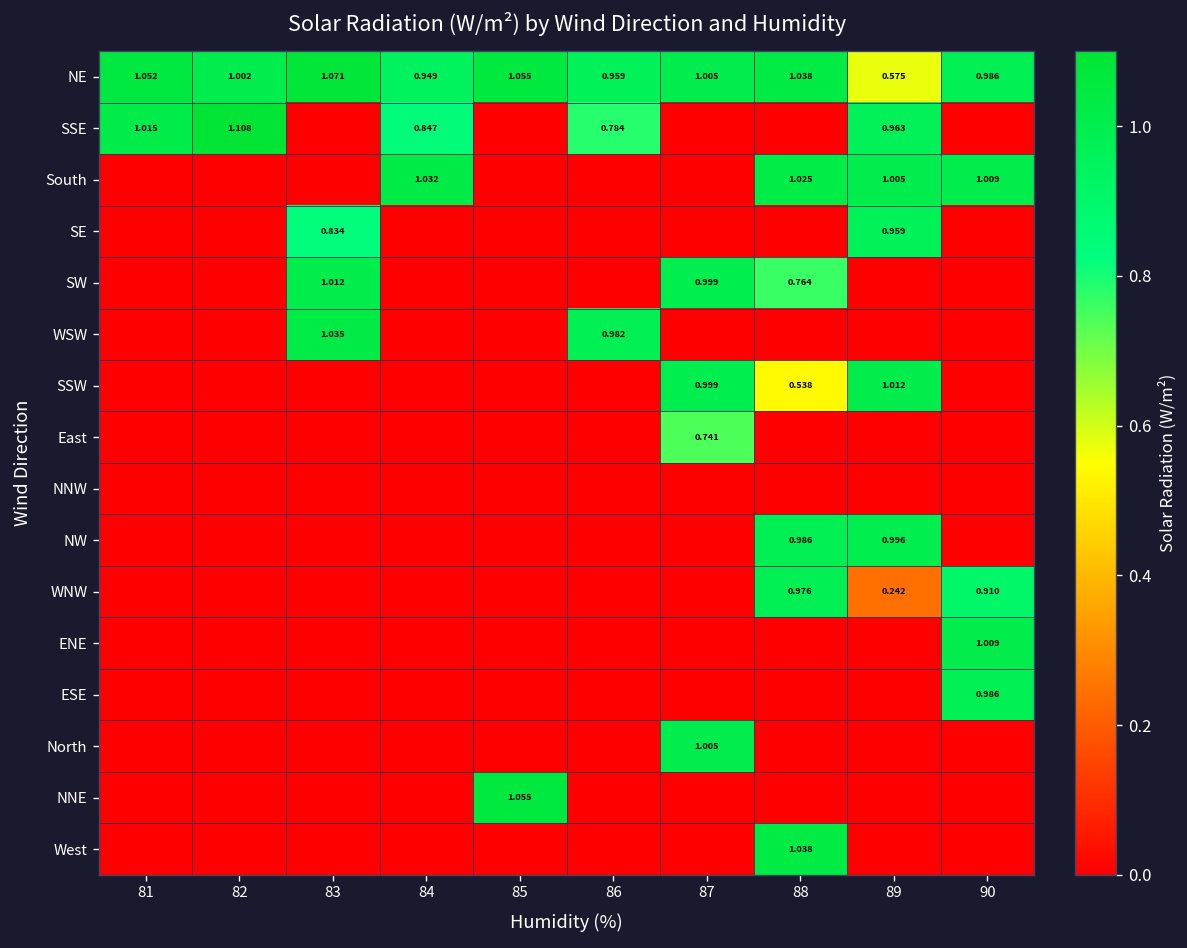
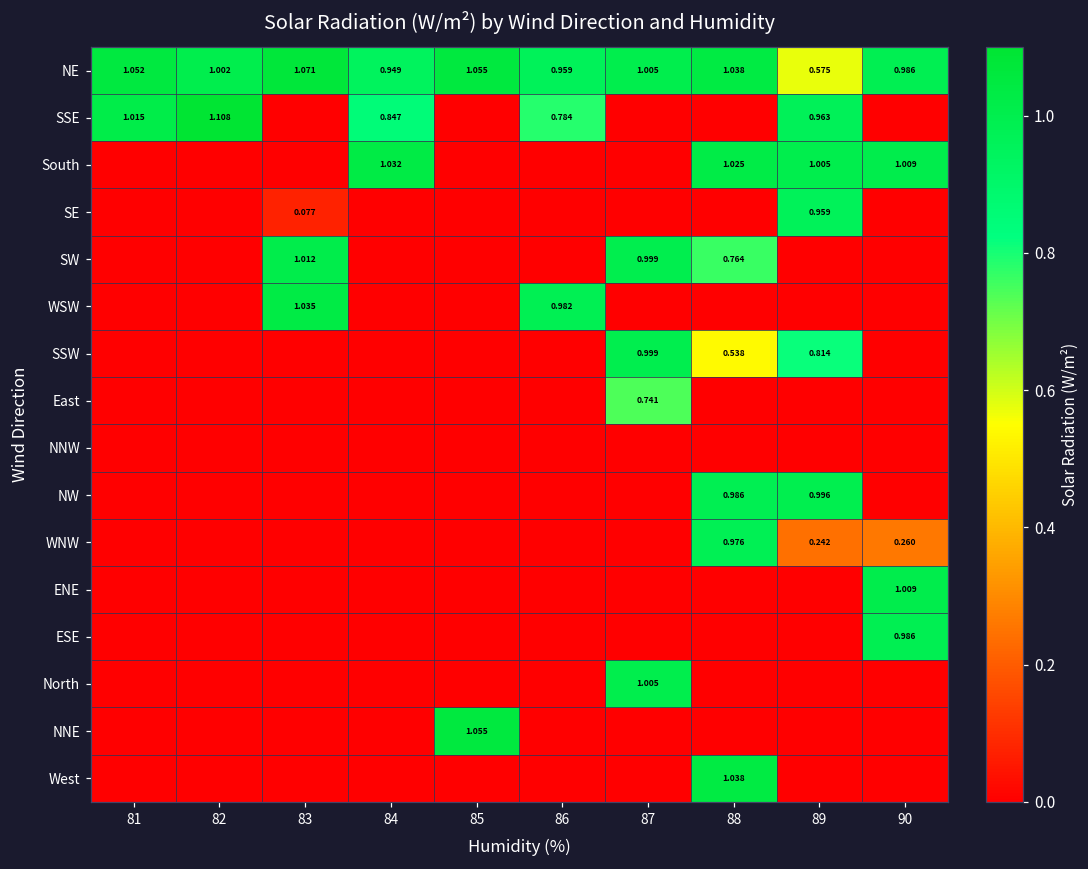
  {
    "NE": {
      "81": 1.052,
      "82": 1.002,
      "83": 1.071,
      "84": 0.949,
      "85": 1.055,
      "86": 0.959,
      "87": 1.005,
      "88": 1.038,
      "89": 0.575,
      "90": 0.986
    },
    "SSE": {
      "81": 1.015,
      "82": 1.108,
      "84": 0.847,
      "86": 0.784,
      "89": 0.963
    },
    "South": {
      "84": 1.032,
      "88": 1.025,
      "89": 1.005,
      "90": 1.009
    },
    "SE": {
-     "83": 0.834,
+     "83": 0.077,
      "89": 0.959
    },
    "SW": {
      "83": 1.012,
      "87": 0.999,
      "88": 0.764
    },
    "WSW": {
      "83": 1.035,
      "86": 0.982
    },
    "SSW": {
      "87": 0.999,
      "88": 0.538,
-     "89": 1.012
+     "89": 0.814
    },
    "East": {
      "87": 0.741
    },
    "NW": {
      "88": 0.986,
      "89": 0.996
    },
    "WNW": {
      "88": 0.976,
      "89": 0.242,
-     "90": 0.910
+     "90": 0.260
    },
    "ENE": {
      "90": 1.009
    },
    "ESE": {
      "90": 0.986
    },
    "North": {
      "87": 1.005
    },
    "NNE": {
      "85": 1.055
    },
    "West": {
      "88": 1.038
    }
  }
